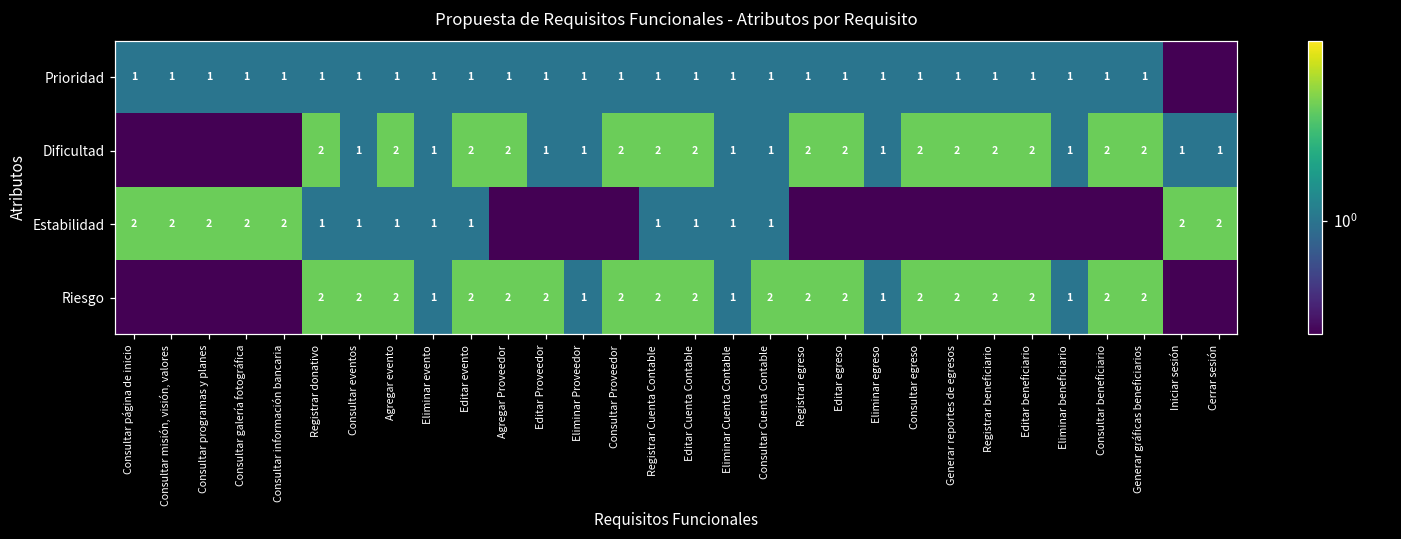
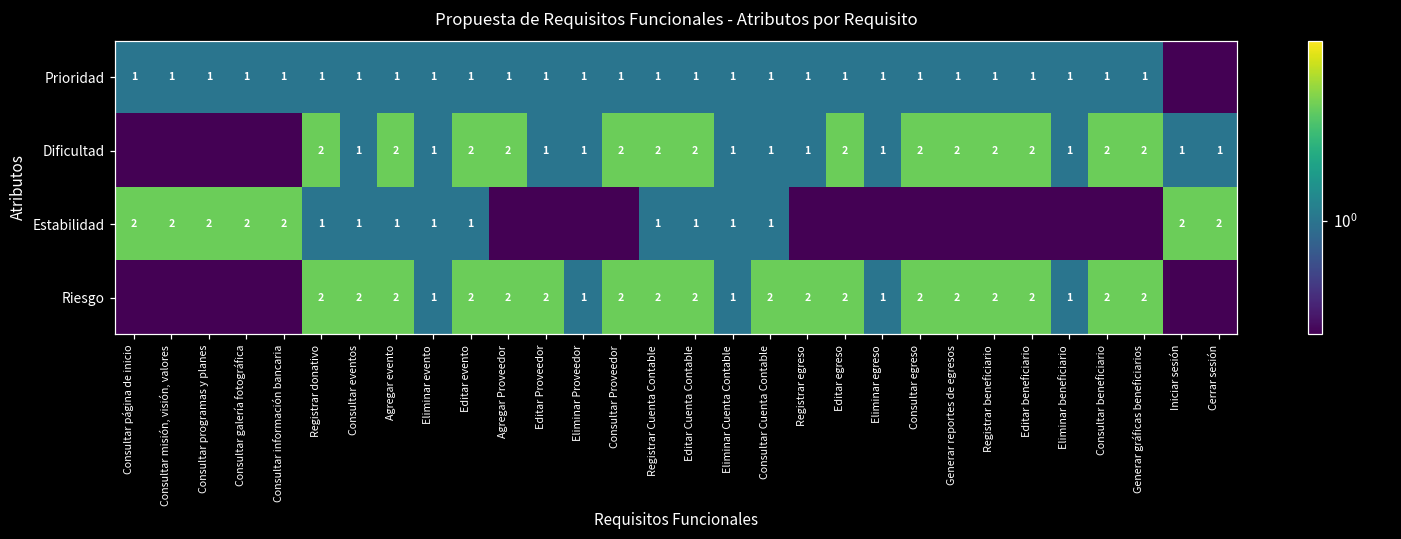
  {
    "Prioridad": {
      "Consultar página de inicio": 1,
      "Consultar misión, visión, valores": 1,
      "Consultar programas y planes": 1,
      "Consultar galería fotográfica": 1,
      "Consultar información bancaria": 1,
      "Registrar donativo": 1,
      "Consultar eventos": 1,
      "Agregar evento": 1,
      "Eliminar evento": 1,
      "Editar evento": 1,
      "Agregar Proveedor": 1,
      "Editar Proveedor": 1,
      "Eliminar Proveedor": 1,
      "Consultar Proveedor": 1,
      "Registrar Cuenta Contable": 1,
      "Editar Cuenta Contable": 1,
      "Eliminar Cuenta Contable": 1,
      "Consultar Cuenta Contable": 1,
      "Registrar egreso": 1,
      "Editar egreso": 1,
      "Eliminar egreso": 1,
      "Consultar egreso": 1,
      "Generar reportes de egresos": 1,
      "Registrar beneficiario": 1,
      "Editar beneficiario": 1,
      "Eliminar beneficiario": 1,
      "Consultar beneficiario": 1,
      "Generar gráficas beneficiarios": 1
    },
    "Dificultad": {
      "Registrar donativo": 2,
      "Consultar eventos": 1,
      "Agregar evento": 2,
      "Eliminar evento": 1,
      "Editar evento": 2,
      "Agregar Proveedor": 2,
      "Editar Proveedor": 1,
      "Eliminar Proveedor": 1,
      "Consultar Proveedor": 2,
      "Registrar Cuenta Contable": 2,
      "Editar Cuenta Contable": 2,
      "Eliminar Cuenta Contable": 1,
      "Consultar Cuenta Contable": 1,
-     "Registrar egreso": 2,
+     "Registrar egreso": 1,
      "Editar egreso": 2,
      "Eliminar egreso": 1,
      "Consultar egreso": 2,
      "Generar reportes de egresos": 2,
      "Registrar beneficiario": 2,
      "Editar beneficiario": 2,
      "Eliminar beneficiario": 1,
      "Consultar beneficiario": 2,
      "Generar gráficas beneficiarios": 2,
      "Iniciar sesión": 1,
      "Cerrar sesión": 1
    },
    "Estabilidad": {
      "Consultar página de inicio": 2,
      "Consultar misión, visión, valores": 2,
      "Consultar programas y planes": 2,
      "Consultar galería fotográfica": 2,
      "Consultar información bancaria": 2,
      "Registrar donativo": 1,
      "Consultar eventos": 1,
      "Agregar evento": 1,
      "Eliminar evento": 1,
      "Editar evento": 1,
      "Registrar Cuenta Contable": 1,
      "Editar Cuenta Contable": 1,
      "Eliminar Cuenta Contable": 1,
      "Consultar Cuenta Contable": 1,
      "Iniciar sesión": 2,
      "Cerrar sesión": 2
    },
    "Riesgo": {
      "Registrar donativo": 2,
      "Consultar eventos": 2,
      "Agregar evento": 2,
      "Eliminar evento": 1,
      "Editar evento": 2,
      "Agregar Proveedor": 2,
      "Editar Proveedor": 2,
      "Eliminar Proveedor": 1,
      "Consultar Proveedor": 2,
      "Registrar Cuenta Contable": 2,
      "Editar Cuenta Contable": 2,
      "Eliminar Cuenta Contable": 1,
      "Consultar Cuenta Contable": 2,
      "Registrar egreso": 2,
      "Editar egreso": 2,
      "Eliminar egreso": 1,
      "Consultar egreso": 2,
      "Generar reportes de egresos": 2,
      "Registrar beneficiario": 2,
      "Editar beneficiario": 2,
      "Eliminar beneficiario": 1,
      "Consultar beneficiario": 2,
      "Generar gráficas beneficiarios": 2
    }
  }
